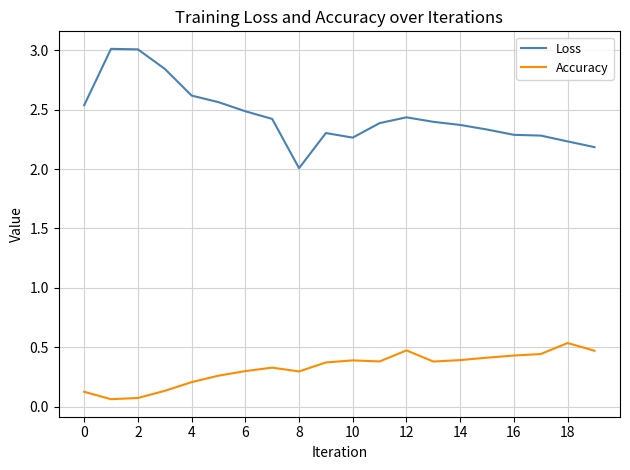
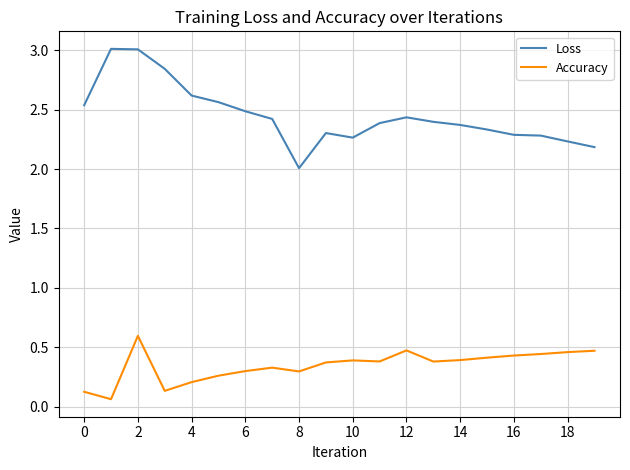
  {
    "Loss": {
      "0": 2.54,
      "2": 3.01,
      "4": 2.62,
      "6": 2.49,
      "8": 2.01,
      "10": 2.26,
      "12": 2.44,
      "14": 2.37,
      "16": 2.29,
      "18": 2.23
    },
    "Accuracy": {
      "0": 0.13,
-     "2": 0.07,
+     "2": 0.60,
      "4": 0.21,
      "6": 0.30,
      "8": 0.30,
      "10": 0.39,
      "12": 0.47,
      "14": 0.39,
      "16": 0.43,
-     "18": 0.54
+     "18": 0.46
    }
  }
